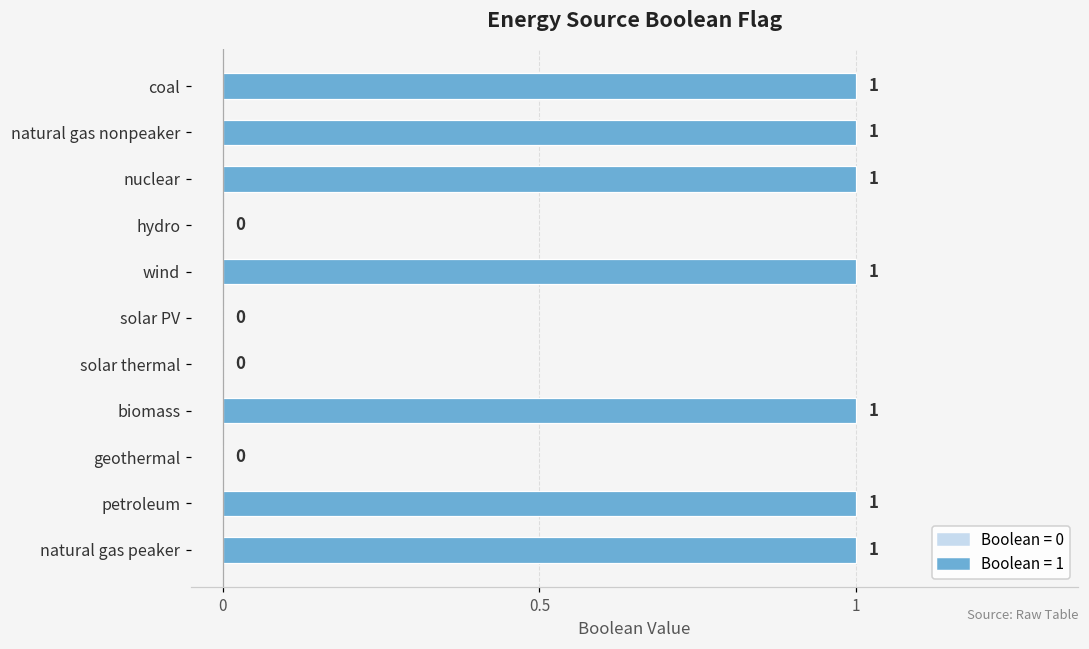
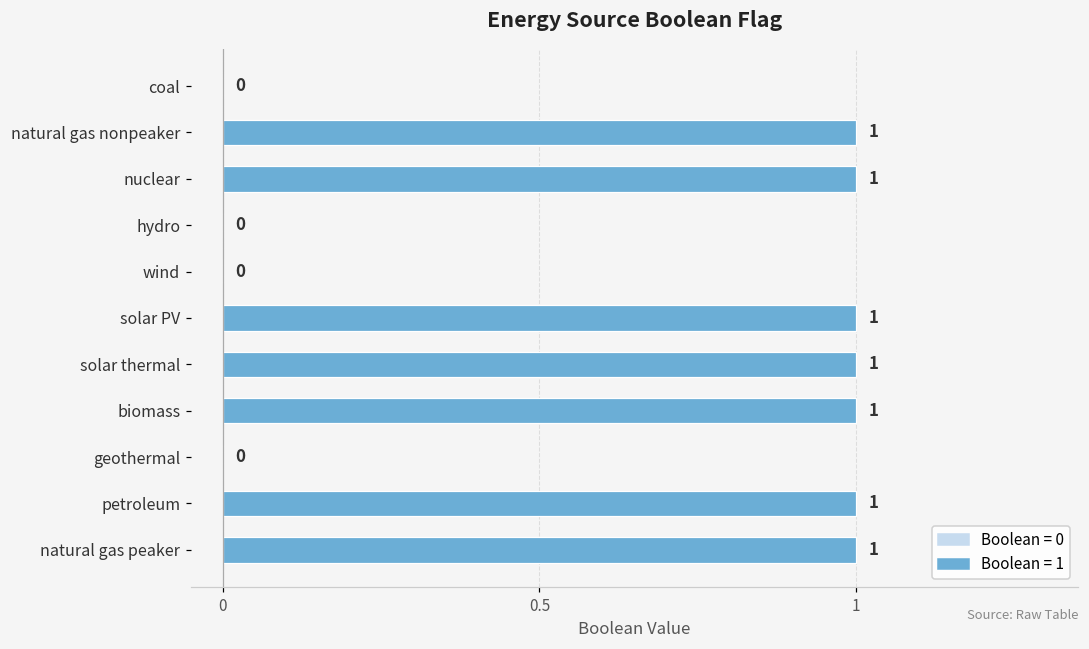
  {
-   "coal": 1,
+   "coal": 0,
    "natural gas nonpeaker": 1,
    "nuclear": 1,
    "hydro": 0,
-   "wind": 1,
-   "solar PV": 0,
-   "solar thermal": 0,
+   "wind": 0,
+   "solar PV": 1,
+   "solar thermal": 1,
    "biomass": 1,
    "geothermal": 0,
    "petroleum": 1,
    "natural gas peaker": 1
  }
